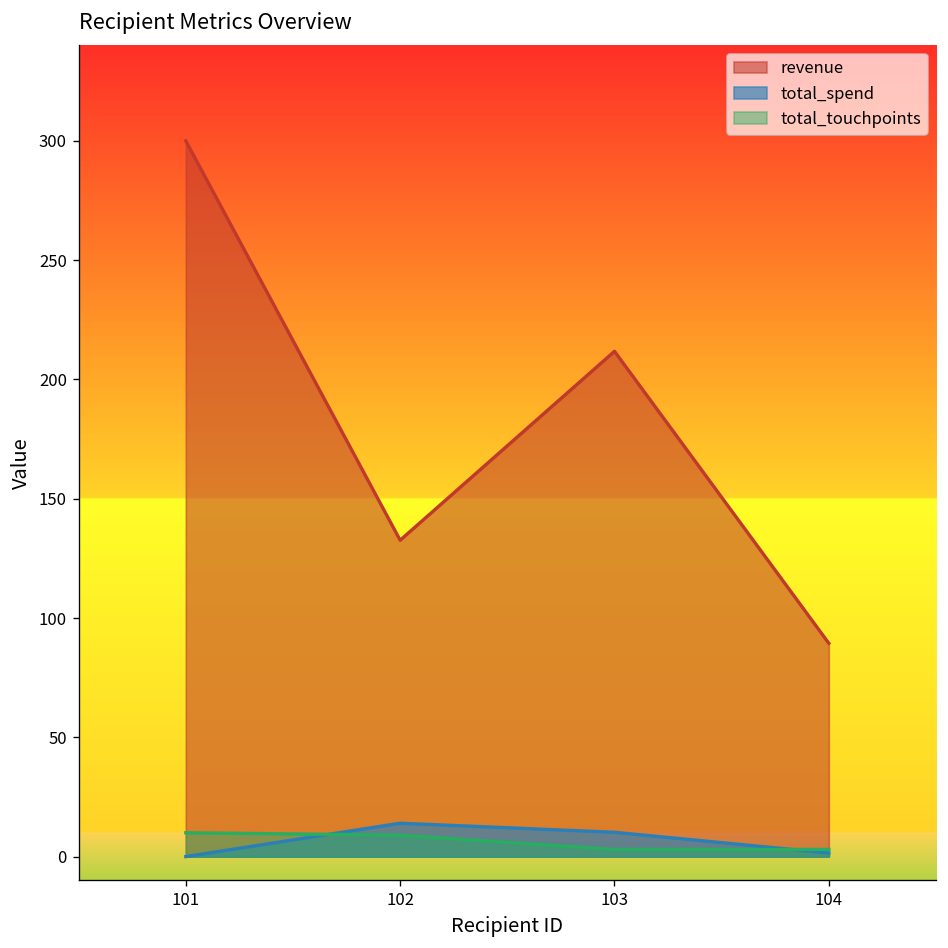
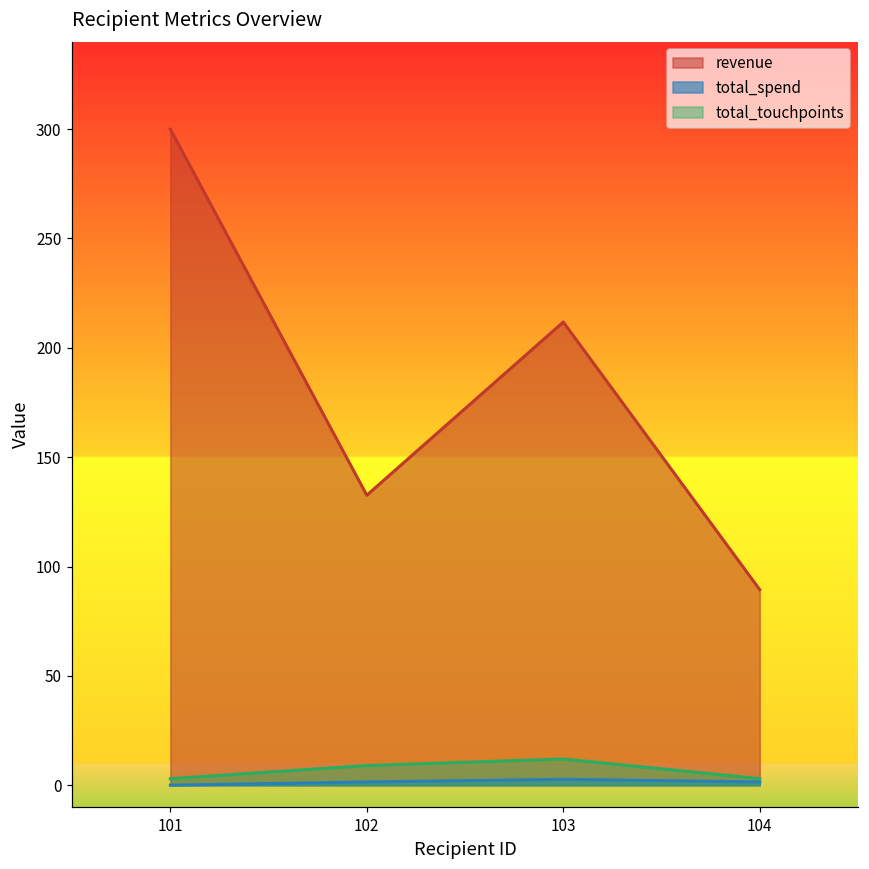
  {
    "revenue": {
      "101": 300,
      "102": 133,
      "103": 212,
      "104": 89
    },
    "total_spend": {
      "101": 0,
-     "102": 14,
-     "103": 10,
+     "102": 2,
+     "103": 3,
      "104": 2
    },
    "total_touchpoints": {
-     "101": 10,
+     "101": 3,
      "102": 9,
-     "103": 3,
+     "103": 12,
      "104": 3
    }
  }
